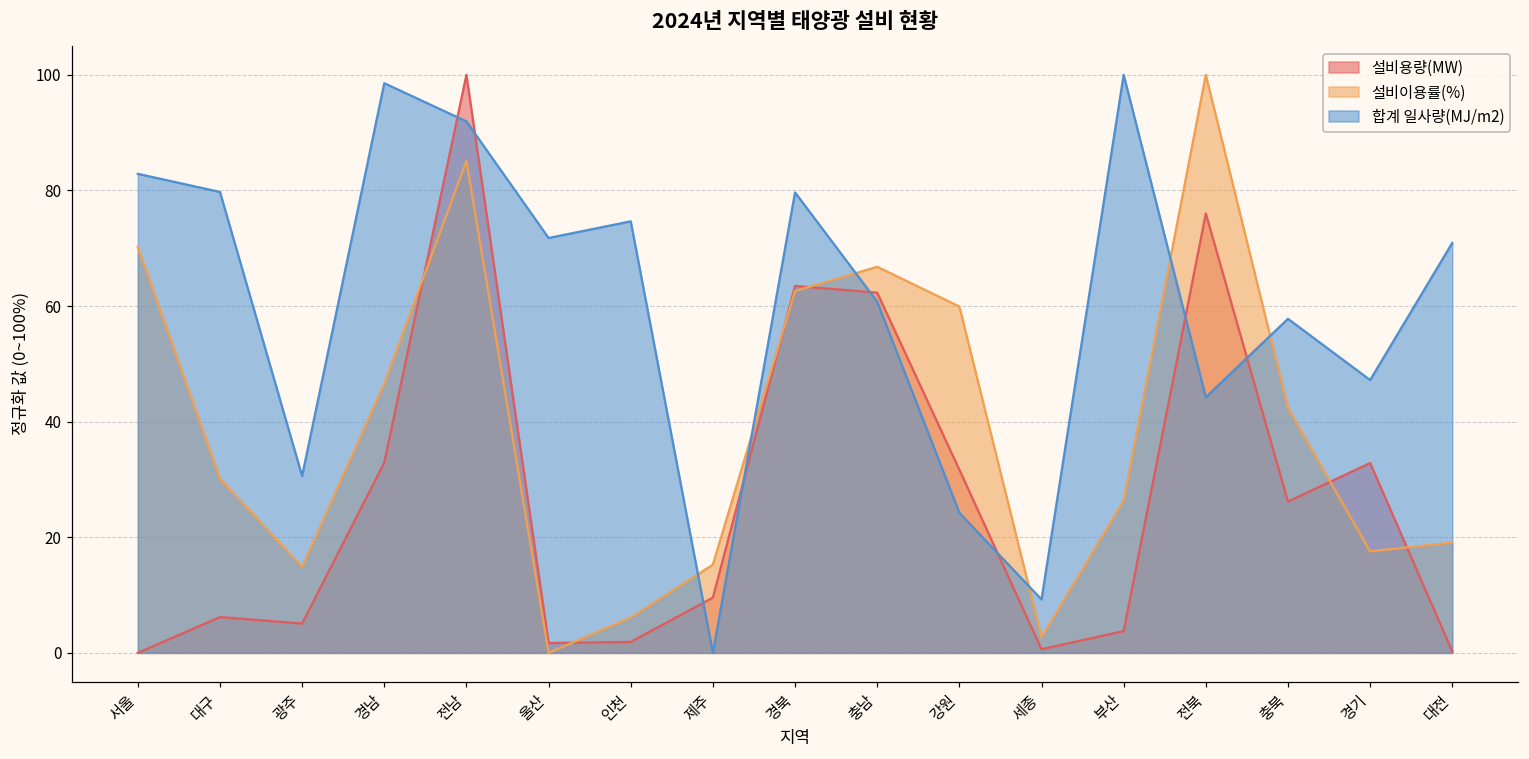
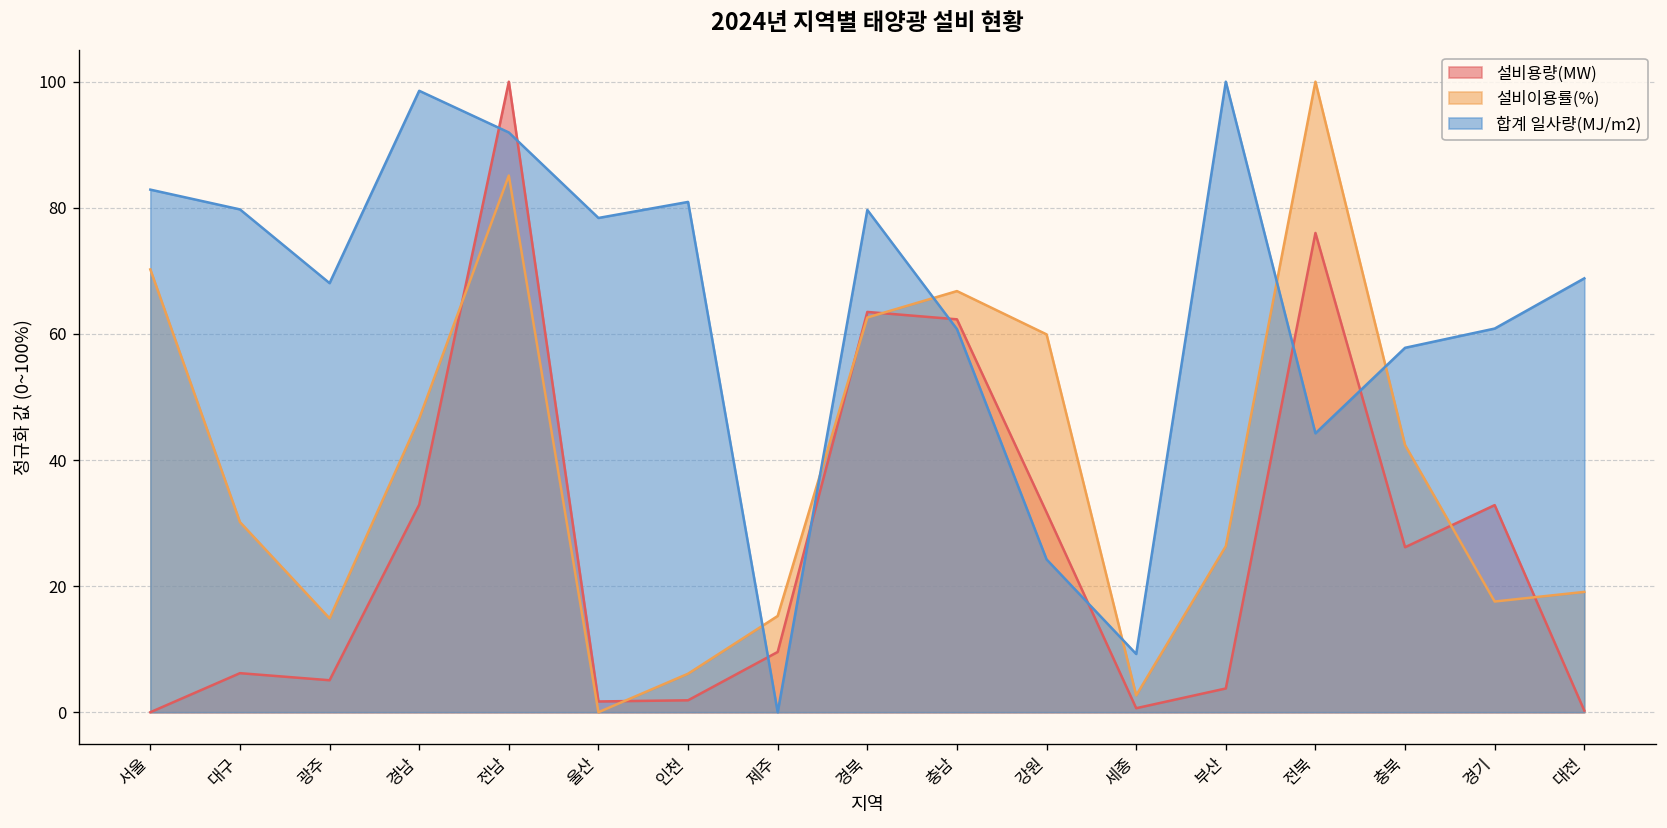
  {
    "합계 일사량(MJ/m2)": {
      "서울": 83,
      "대구": 80,
-     "광주": 31,
+     "광주": 68,
      "경남": 99,
      "전남": 92,
-     "울산": 72,
-     "인천": 75,
+     "울산": 78,
+     "인천": 81,
      "제주": 0,
      "경북": 80,
      "충남": 61,
      "강원": 24,
      "세종": 9,
      "부산": 100,
      "전북": 44,
      "충북": 58,
-     "경기": 47,
-     "대전": 71
+     "경기": 61,
+     "대전": 69
    }
  }
